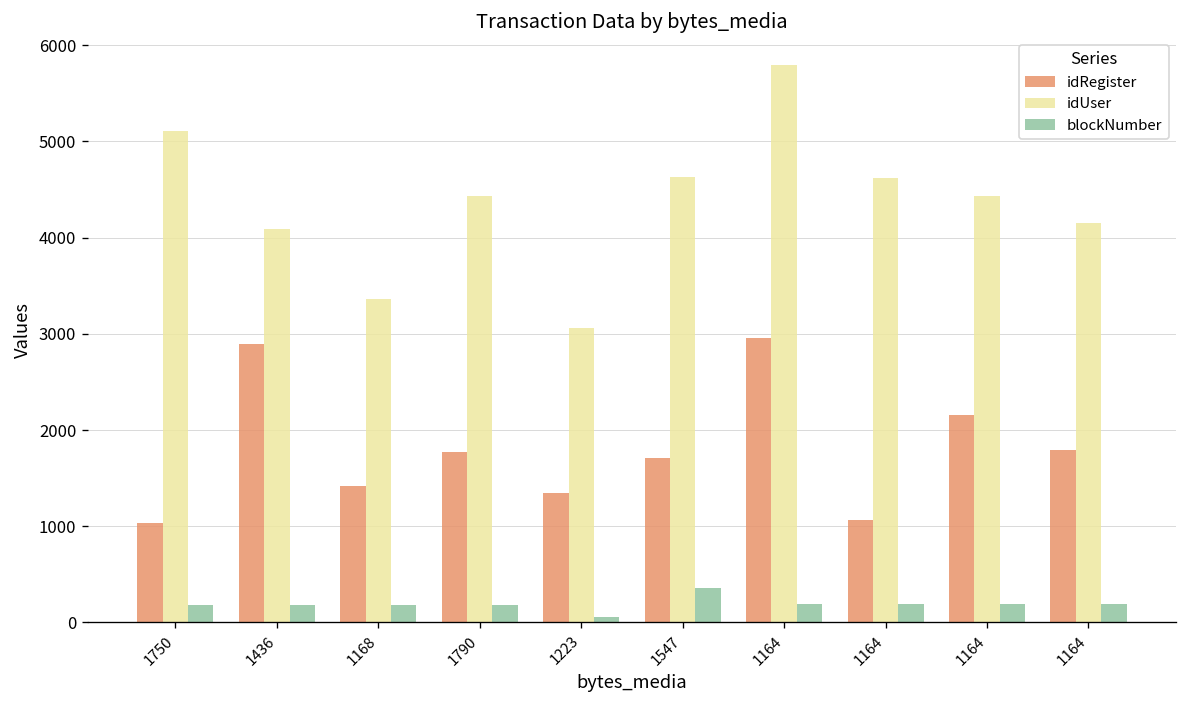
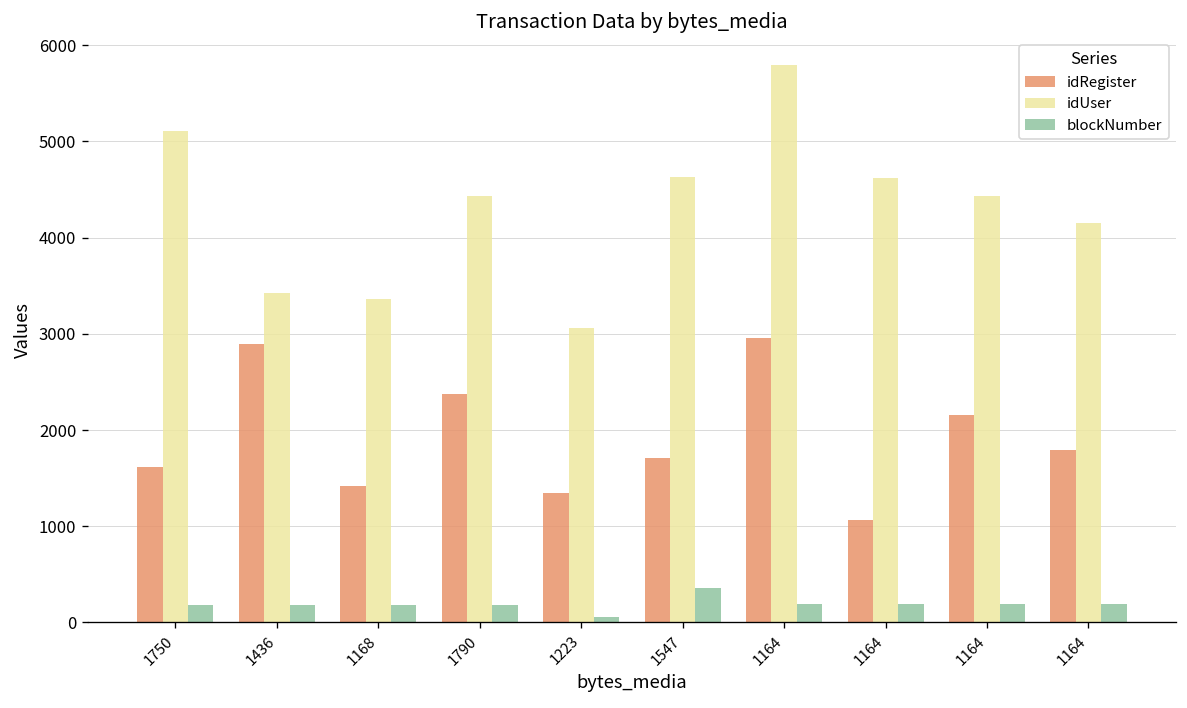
  {
    "idRegister": {
-     "1750": 1000,
+     "1750": 1600,
      "1436": 2900,
      "1168": 1400,
-     "1790": 1800,
+     "1790": 2400,
      "1223": 1300,
      "1547": 1700
    },
    "idUser": {
      "1750": 5100,
-     "1436": 4100,
+     "1436": 3400,
      "1168": 3400,
      "1790": 4400,
      "1223": 3100,
      "1547": 4600
    },
    "blockNumber": {
      "1750": 200,
      "1436": 200,
      "1168": 200,
      "1790": 200,
      "1223": 100,
      "1547": 400
    }
  }
